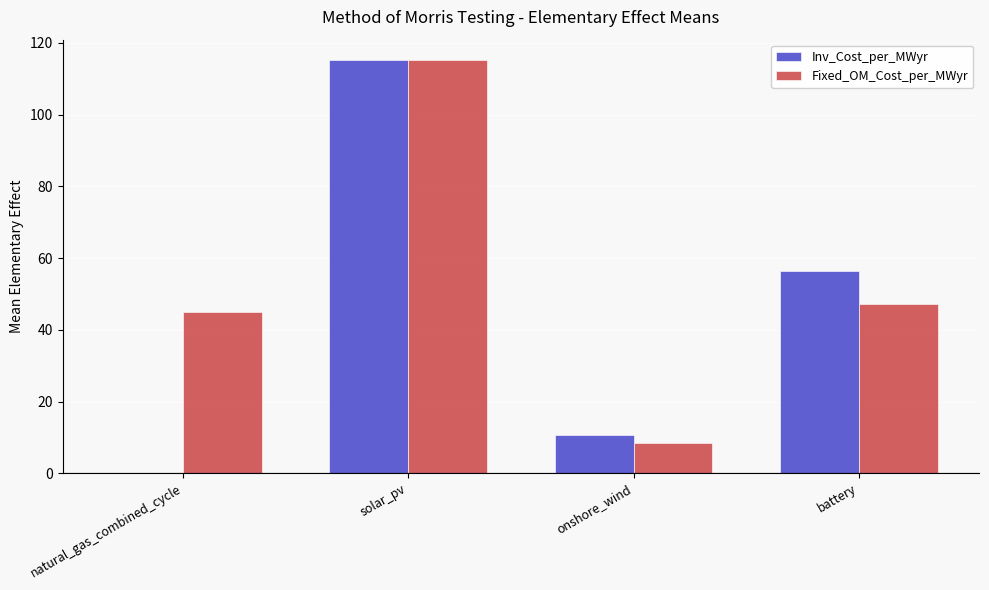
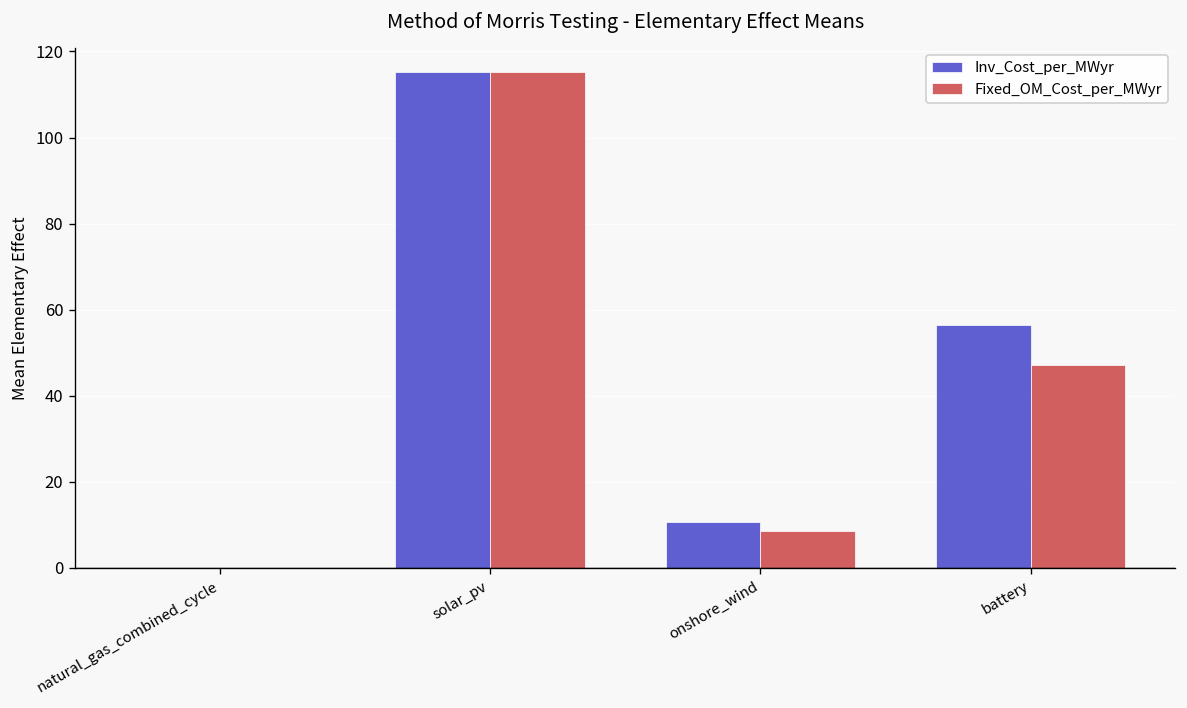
  {
    "Inv_Cost_per_MWyr": {
      "solar_pv": 115,
      "onshore_wind": 11,
      "battery": 56
    },
    "Fixed_OM_Cost_per_MWyr": {
-     "natural_gas_combined_cycle": 45,
+     "natural_gas_combined_cycle": 0,
      "solar_pv": 115,
      "onshore_wind": 9,
      "battery": 47
    }
  }
